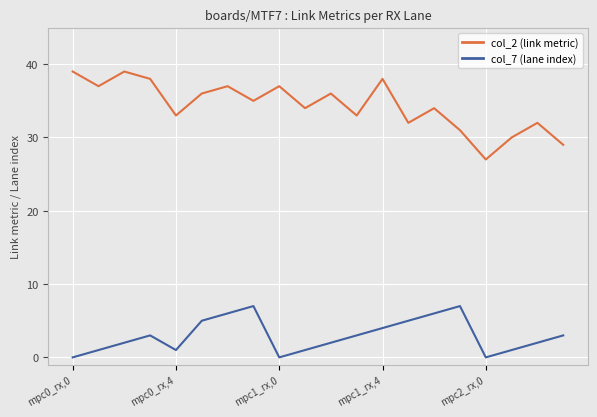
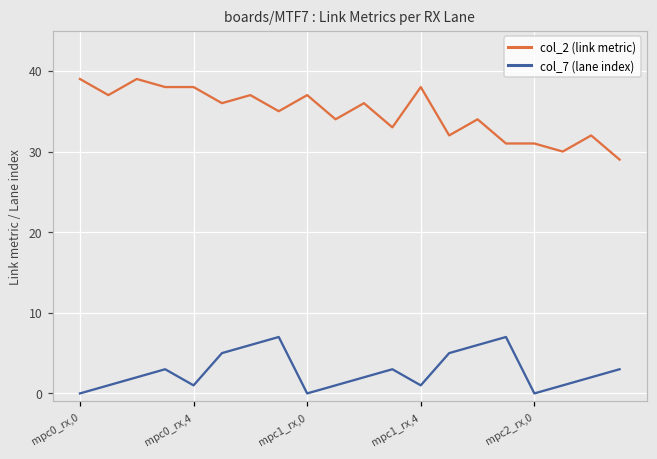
  {
    "col_2 (link metric)": {
      "mpc0_rx,0": 39,
-     "mpc0_rx,4": 33,
+     "mpc0_rx,4": 38,
      "mpc1_rx,0": 37,
      "mpc1_rx,4": 38,
-     "mpc2_rx,0": 27
+     "mpc2_rx,0": 31
    },
    "col_7 (lane index)": {
      "mpc0_rx,0": 0,
      "mpc0_rx,4": 1,
      "mpc1_rx,0": 0,
-     "mpc1_rx,4": 4,
+     "mpc1_rx,4": 1,
      "mpc2_rx,0": 0
    }
  }
